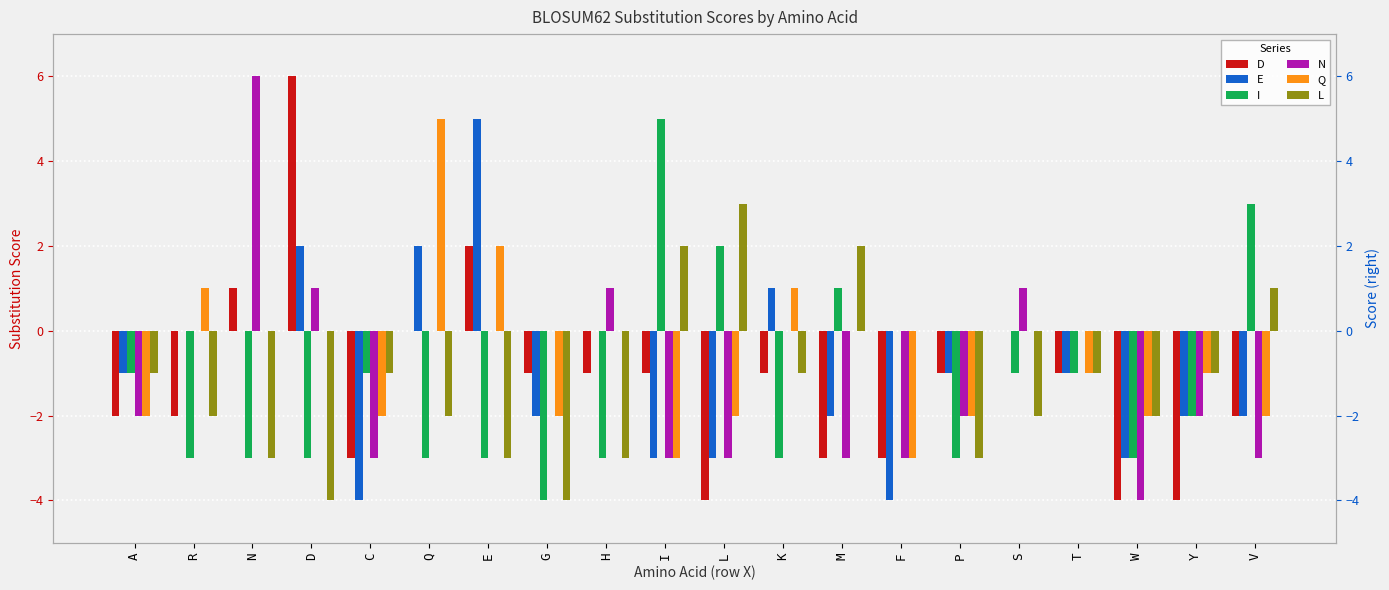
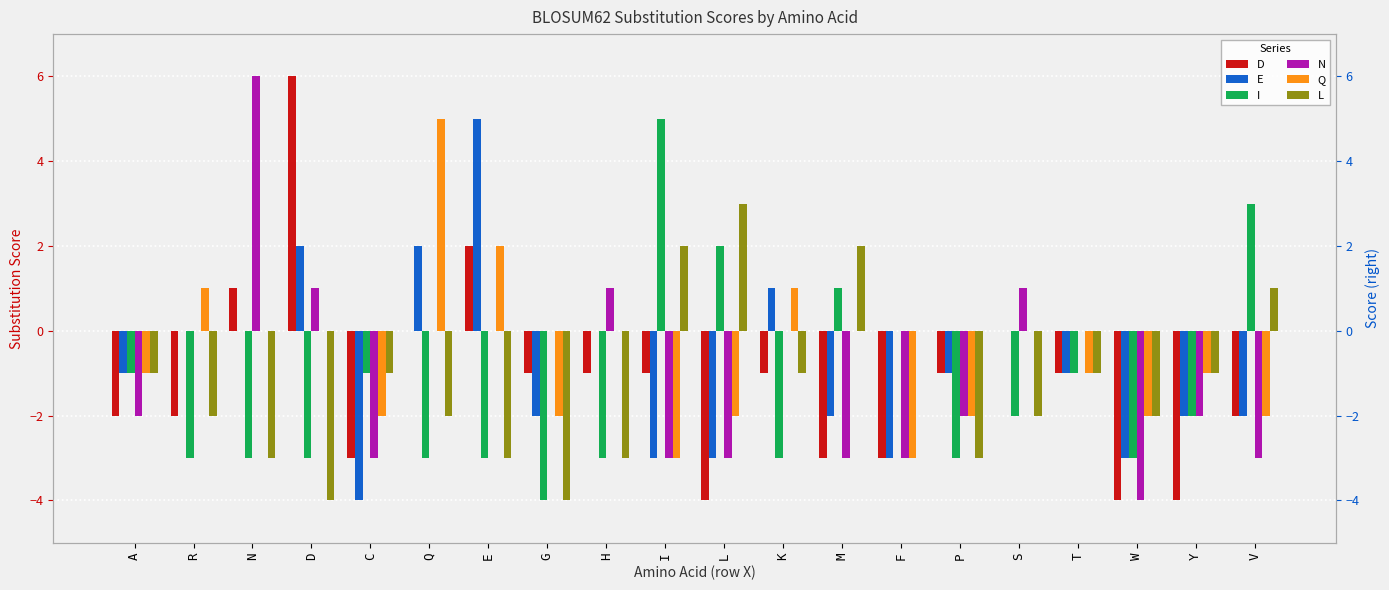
  {
    "D": {
      "A": -2,
      "R": -2,
      "N": 1,
      "D": 6,
      "C": -3,
      "Q": 0,
      "E": 2,
      "G": -1,
      "H": -1,
      "I": -1,
      "L": -4,
      "K": -1,
      "M": -3,
      "F": -3,
      "P": -1,
      "S": 0,
      "T": -1,
      "W": -4,
      "Y": -4,
      "V": -2
    },
    "E": {
      "A": -1,
      "R": 0,
      "N": 0,
      "D": 2,
      "C": -4,
      "Q": 2,
      "E": 5,
      "G": -2,
      "H": 0,
      "I": -3,
      "L": -3,
      "K": 1,
      "M": -2,
-     "F": -4,
+     "F": -3,
      "P": -1,
      "S": 0,
      "T": -1,
      "W": -3,
      "Y": -2,
      "V": -2
    },
    "I": {
      "A": -1,
      "R": -3,
      "N": -3,
      "D": -3,
      "C": -1,
      "Q": -3,
      "E": -3,
      "G": -4,
      "H": -3,
      "I": 5,
      "L": 2,
      "K": -3,
      "M": 1,
      "F": 0,
      "P": -3,
-     "S": -1,
+     "S": -2,
      "T": -1,
      "W": -3,
      "Y": -2,
      "V": 3
    },
    "N": {
      "A": -2,
      "R": 0,
      "N": 6,
      "D": 1,
      "C": -3,
      "Q": 0,
      "E": 0,
      "G": 0,
      "H": 1,
      "I": -3,
      "L": -3,
      "K": 0,
      "M": -3,
      "F": -3,
      "P": -2,
      "S": 1,
      "T": 0,
      "W": -4,
      "Y": -2,
      "V": -3
    },
    "Q": {
-     "A": -2,
+     "A": -1,
      "R": 1,
      "N": 0,
      "D": 0,
      "C": -2,
      "Q": 5,
      "E": 2,
      "G": -2,
      "H": 0,
      "I": -3,
      "L": -2,
      "K": 1,
      "M": 0,
      "F": -3,
      "P": -2,
      "S": 0,
      "T": -1,
      "W": -2,
      "Y": -1,
      "V": -2
    },
    "L": {
      "A": -1,
      "R": -2,
      "N": -3,
      "D": -4,
      "C": -1,
      "Q": -2,
      "E": -3,
      "G": -4,
      "H": -3,
      "I": 2,
      "L": 3,
      "K": -1,
      "M": 2,
      "F": 0,
      "P": -3,
      "S": -2,
      "T": -1,
      "W": -2,
      "Y": -1,
      "V": 1
    }
  }
